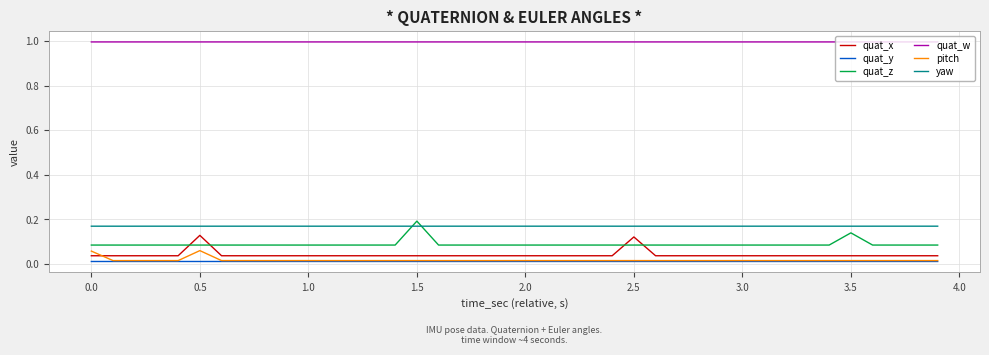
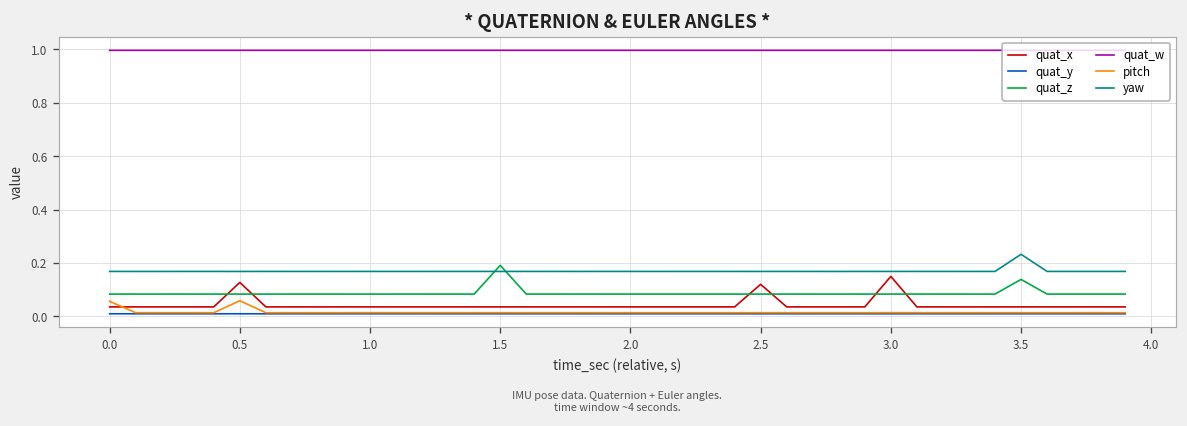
  {
    "quat_x": {
      "0.0": 0.04,
      "0.5": 0.13,
      "1.0": 0.04,
      "1.5": 0.04,
      "2.0": 0.04,
      "2.5": 0.12,
-     "3.0": 0.04,
+     "3.0": 0.15,
      "3.5": 0.04
    },
    "quat_y": {
      "0.0": 0.01,
      "0.5": 0.01
    },
    "quat_z": {
      "0.0": 0.08,
      "0.5": 0.08,
      "1.0": 0.08,
      "1.5": 0.19,
      "2.0": 0.08,
      "2.5": 0.08,
      "3.0": 0.08,
      "3.5": 0.14
    },
    "quat_w": {
      "0.0": 1.00,
      "0.5": 1.00,
      "1.0": 1.00,
      "1.5": 1.00,
      "2.0": 1.00,
      "2.5": 1.00,
      "3.0": 1.00
    },
    "pitch": {
      "0.0": 0.06,
      "0.5": 0.06
    },
    "yaw": {
      "0.0": 0.17,
      "0.5": 0.17,
      "1.0": 0.17,
      "1.5": 0.17,
      "2.0": 0.17,
      "2.5": 0.17,
      "3.0": 0.17,
-     "3.5": 0.17
+     "3.5": 0.23
    }
  }
